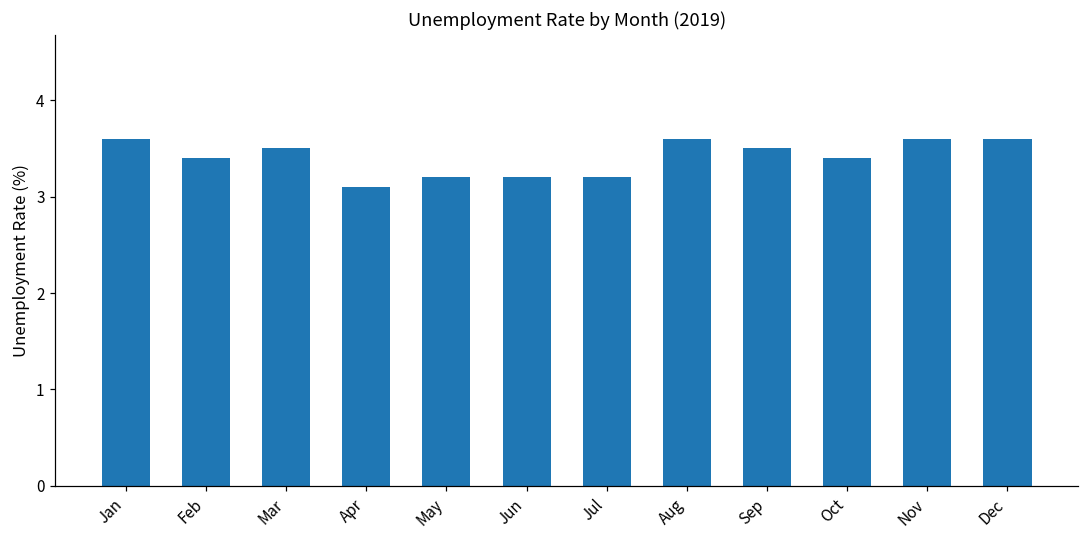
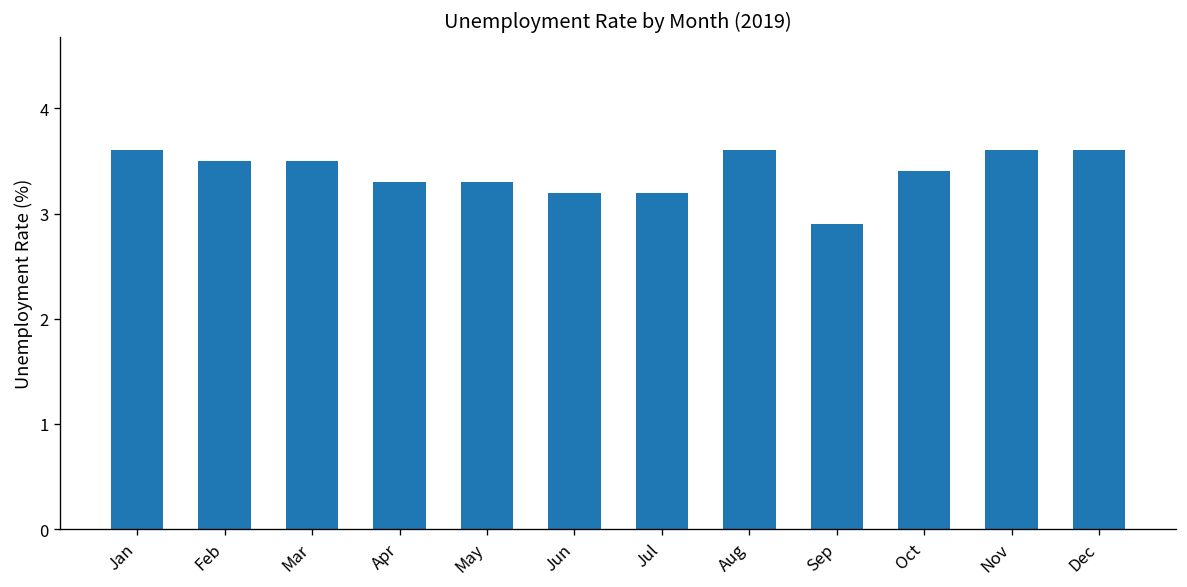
  {
    "Jan": 3.6,
-   "Feb": 3.4,
+   "Feb": 3.5,
    "Mar": 3.5,
-   "Apr": 3.1,
-   "May": 3.2,
+   "Apr": 3.3,
+   "May": 3.3,
    "Jun": 3.2,
    "Jul": 3.2,
    "Aug": 3.6,
-   "Sep": 3.5,
+   "Sep": 2.9,
    "Oct": 3.4,
    "Nov": 3.6,
    "Dec": 3.6
  }
